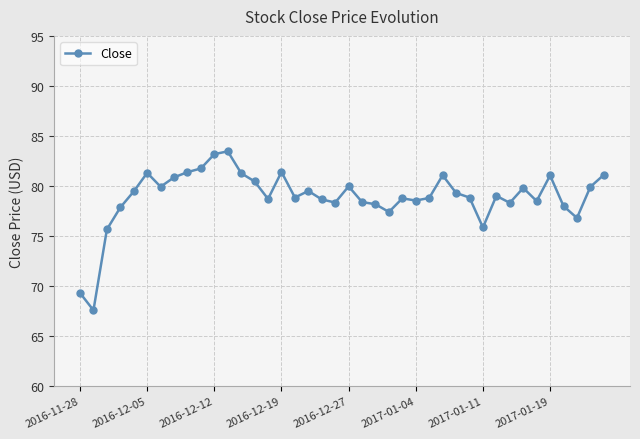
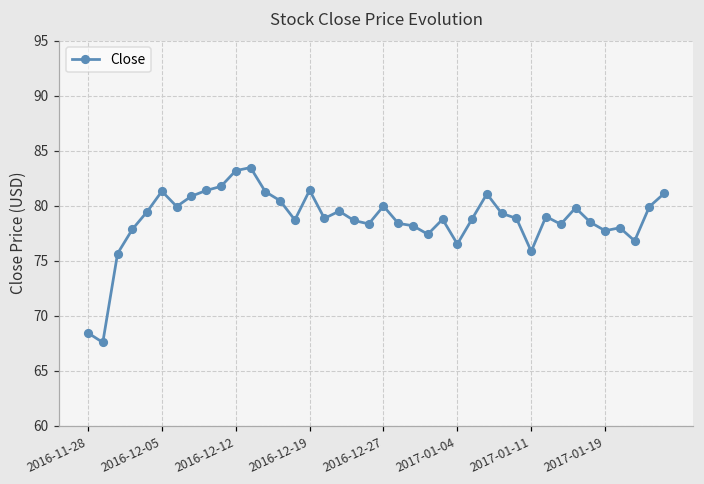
  {
-   "2016-11-28": 69.3,
+   "2016-11-28": 68.4,
    "2016-12-05": 81.3,
    "2016-12-12": 83.2,
    "2016-12-19": 81.4,
    "2016-12-27": 80.0,
-   "2017-01-04": 78.5,
+   "2017-01-04": 76.5,
    "2017-01-11": 75.9,
-   "2017-01-19": 81.1
+   "2017-01-19": 77.7
  }
